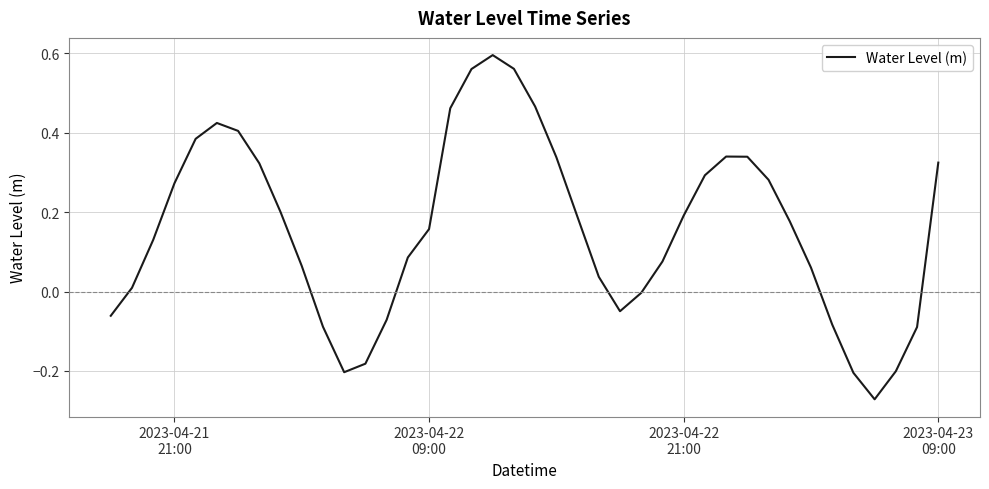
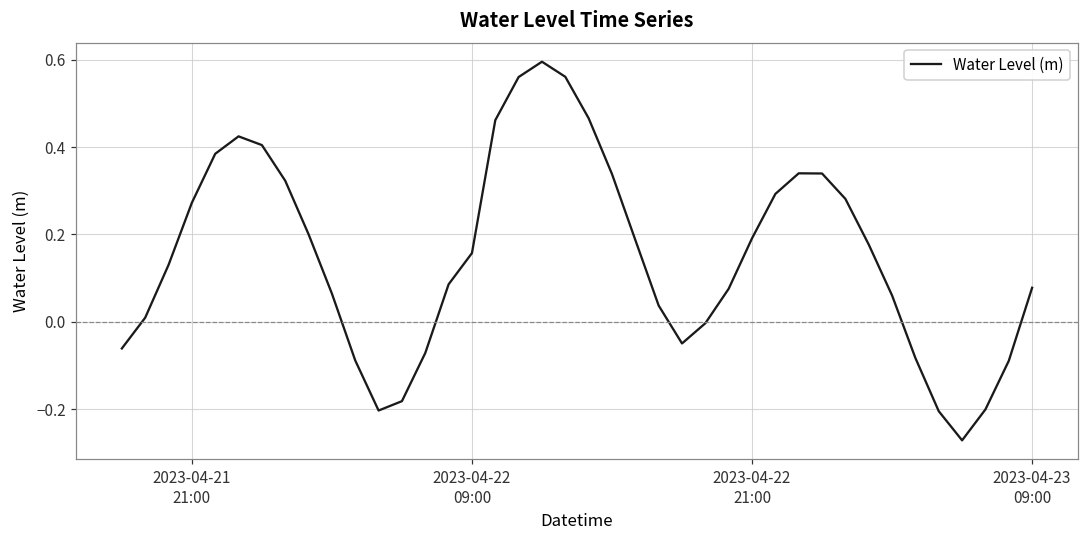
  {
    "2023-04-21 21:00": 0.27,
    "2023-04-22 09:00": 0.16,
    "2023-04-22 21:00": 0.19,
-   "2023-04-23 09:00": 0.32
+   "2023-04-23 09:00": 0.08
  }
